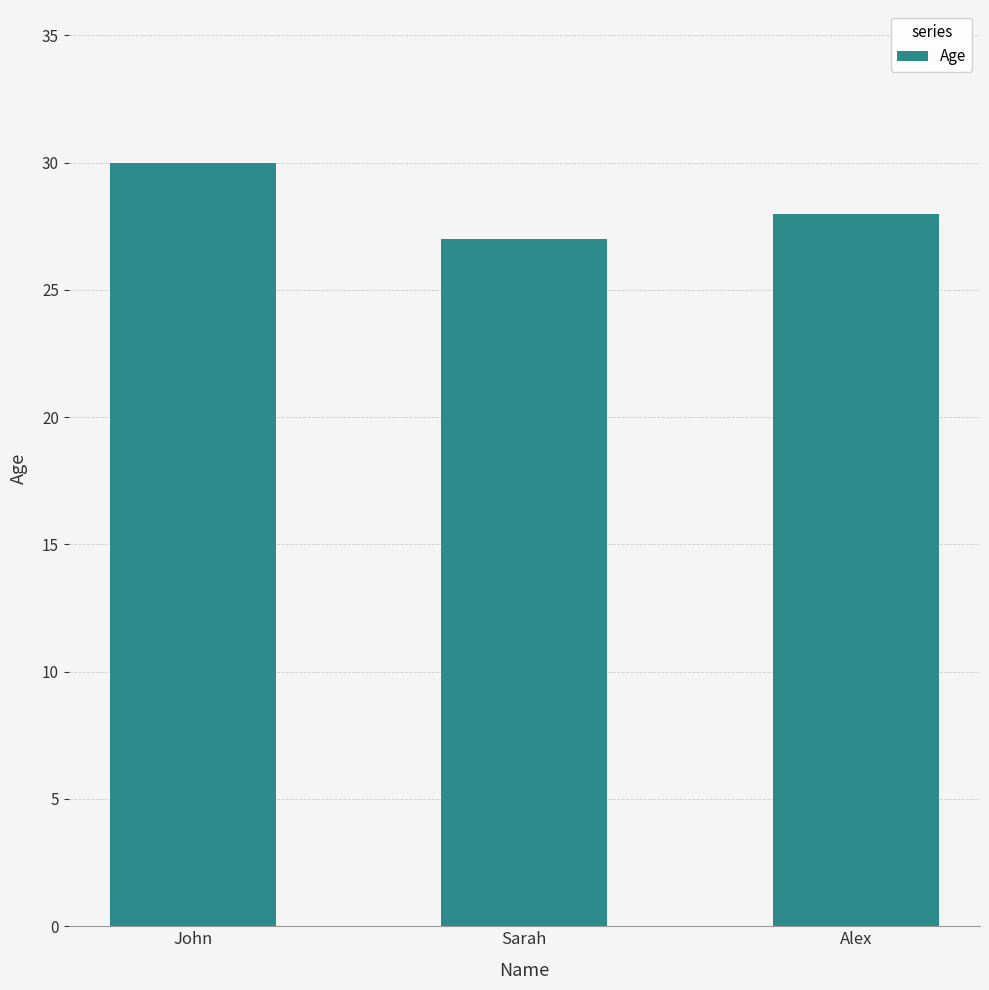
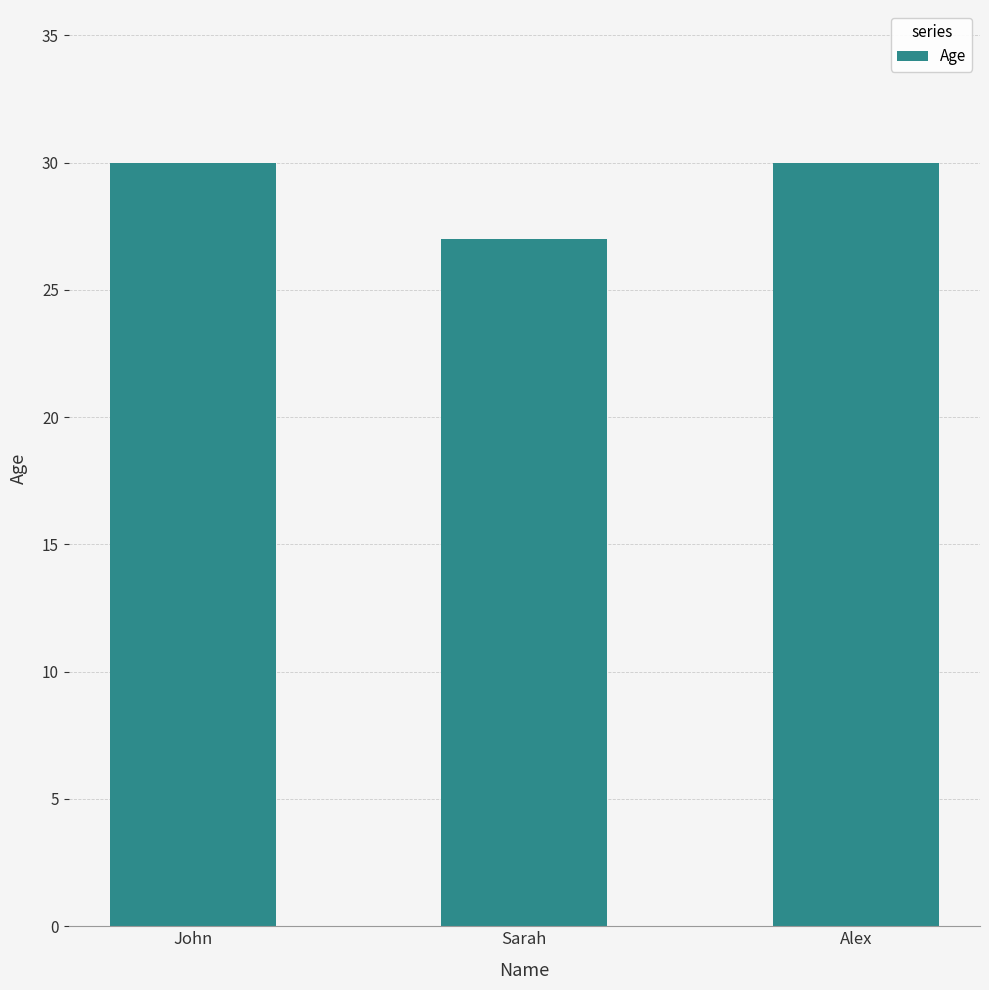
  {
    "John": 30,
    "Sarah": 27,
-   "Alex": 28
+   "Alex": 30
  }
